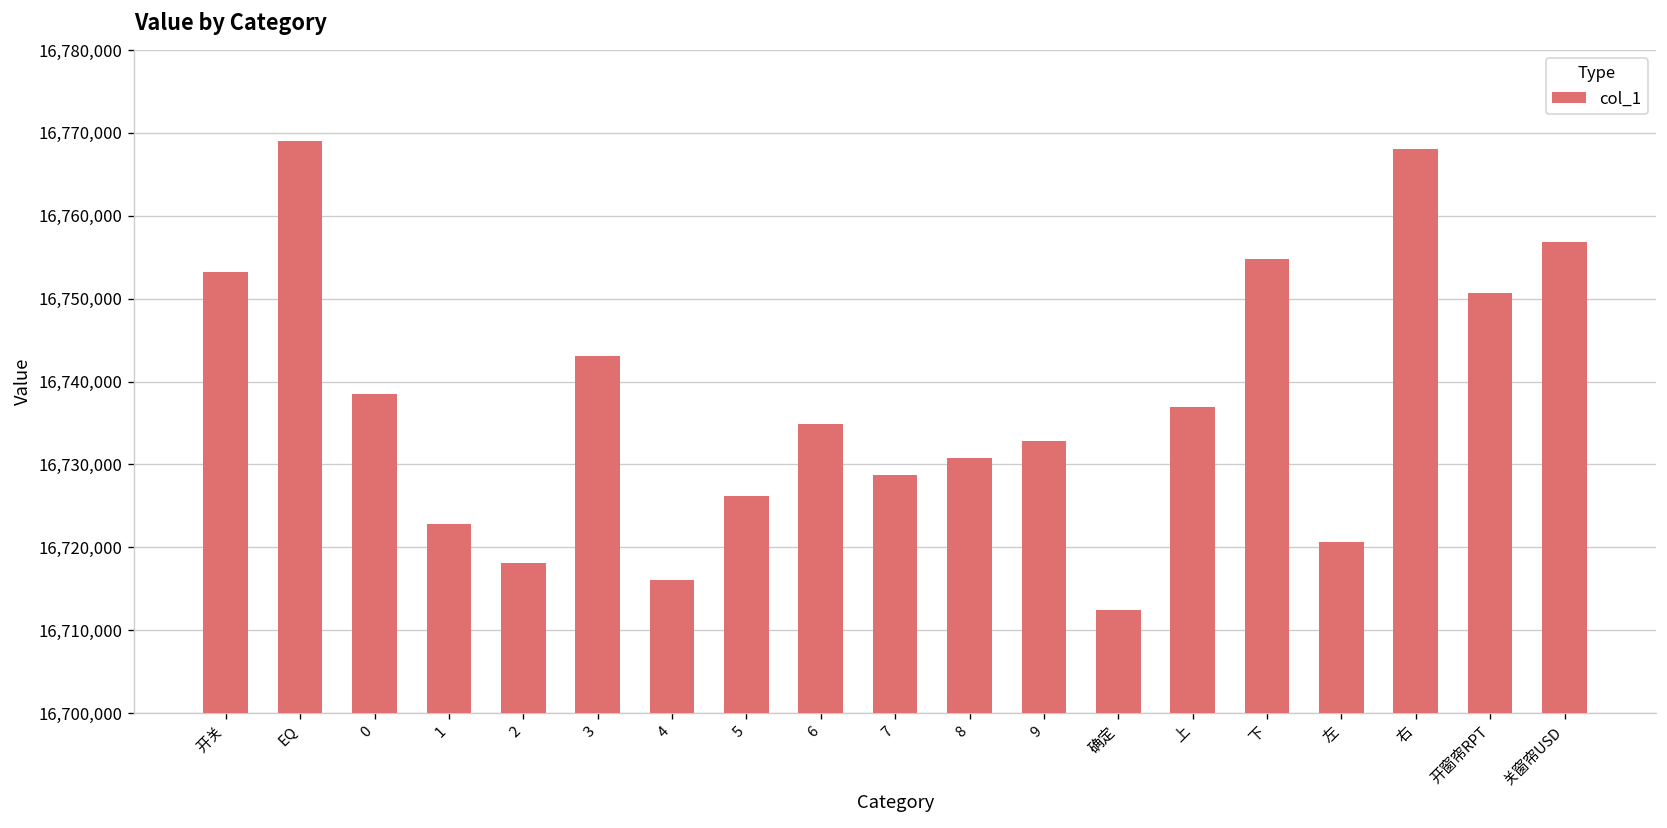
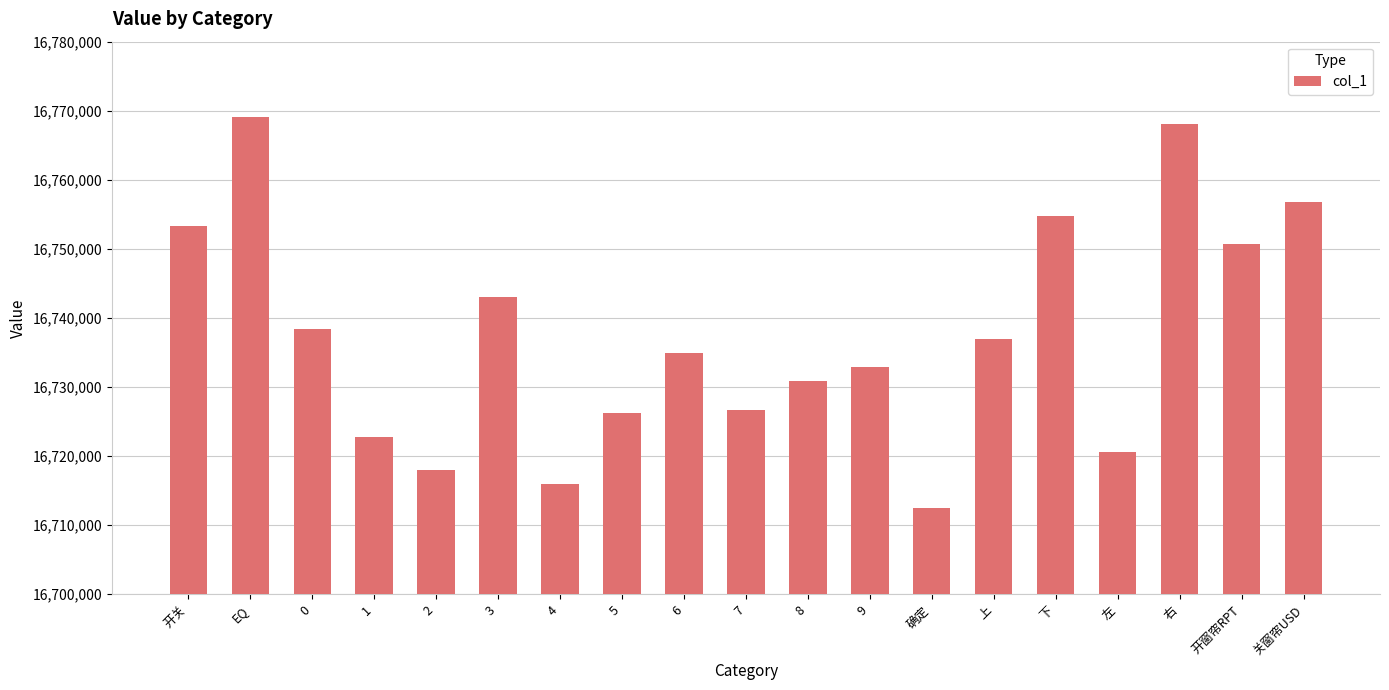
  {
    "开关": "16,753,000",
    "EQ": "16,769,000",
    "0": "16,738,000",
    "1": "16,723,000",
    "2": "16,718,000",
    "3": "16,743,000",
    "4": "16,716,000",
    "5": "16,726,000",
    "6": "16,735,000",
-   "7": "16,729,000",
+   "7": "16,727,000",
    "8": "16,731,000",
    "9": "16,733,000",
    "确定": "16,712,000",
    "上": "16,737,000",
    "下": "16,755,000",
    "左": "16,721,000",
    "右": "16,768,000",
    "开窗帘RPT": "16,751,000",
    "关窗帘USD": "16,757,000"
  }
